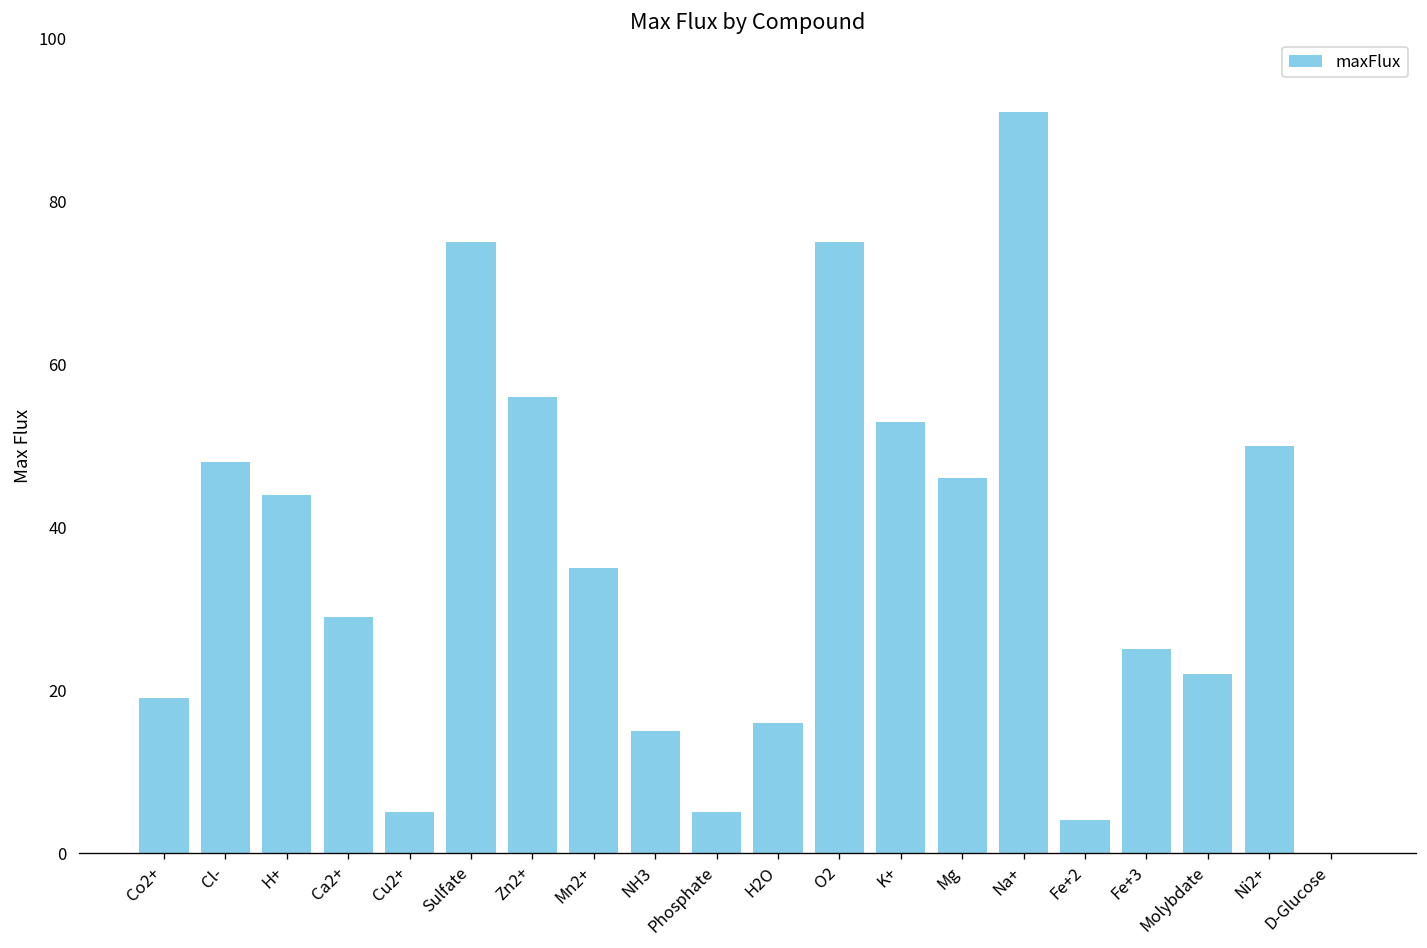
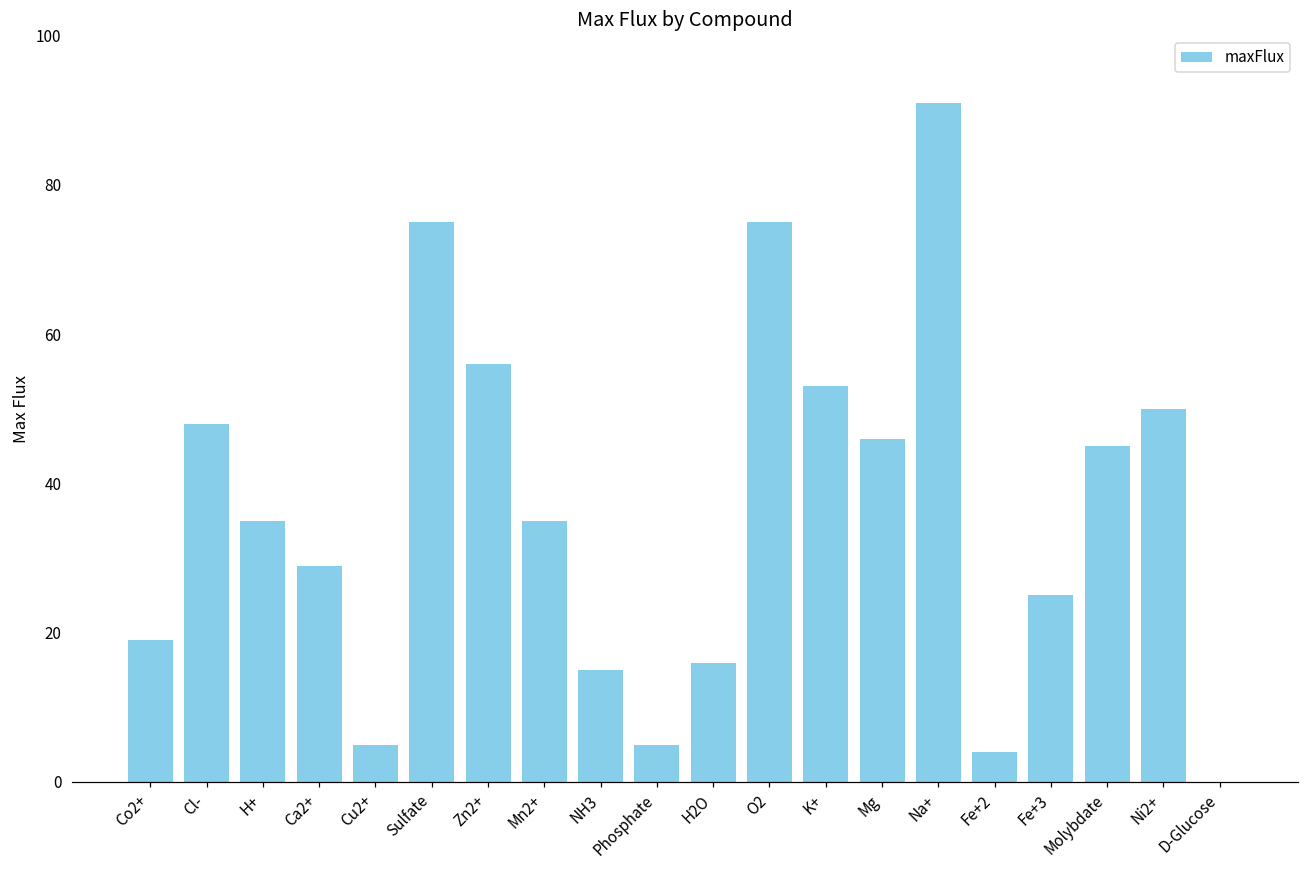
  {
    "Co2+": 19,
    "Cl-": 48,
-   "H+": 44,
+   "H+": 35,
    "Ca2+": 29,
    "Cu2+": 5,
    "Sulfate": 75,
    "Zn2+": 56,
    "Mn2+": 35,
    "NH3": 15,
    "Phosphate": 5,
    "H2O": 16,
    "O2": 75,
    "K+": 53,
    "Mg": 46,
    "Na+": 91,
    "Fe+2": 4,
    "Fe+3": 25,
-   "Molybdate": 22,
+   "Molybdate": 45,
    "Ni2+": 50,
    "D-Glucose": 0
  }
